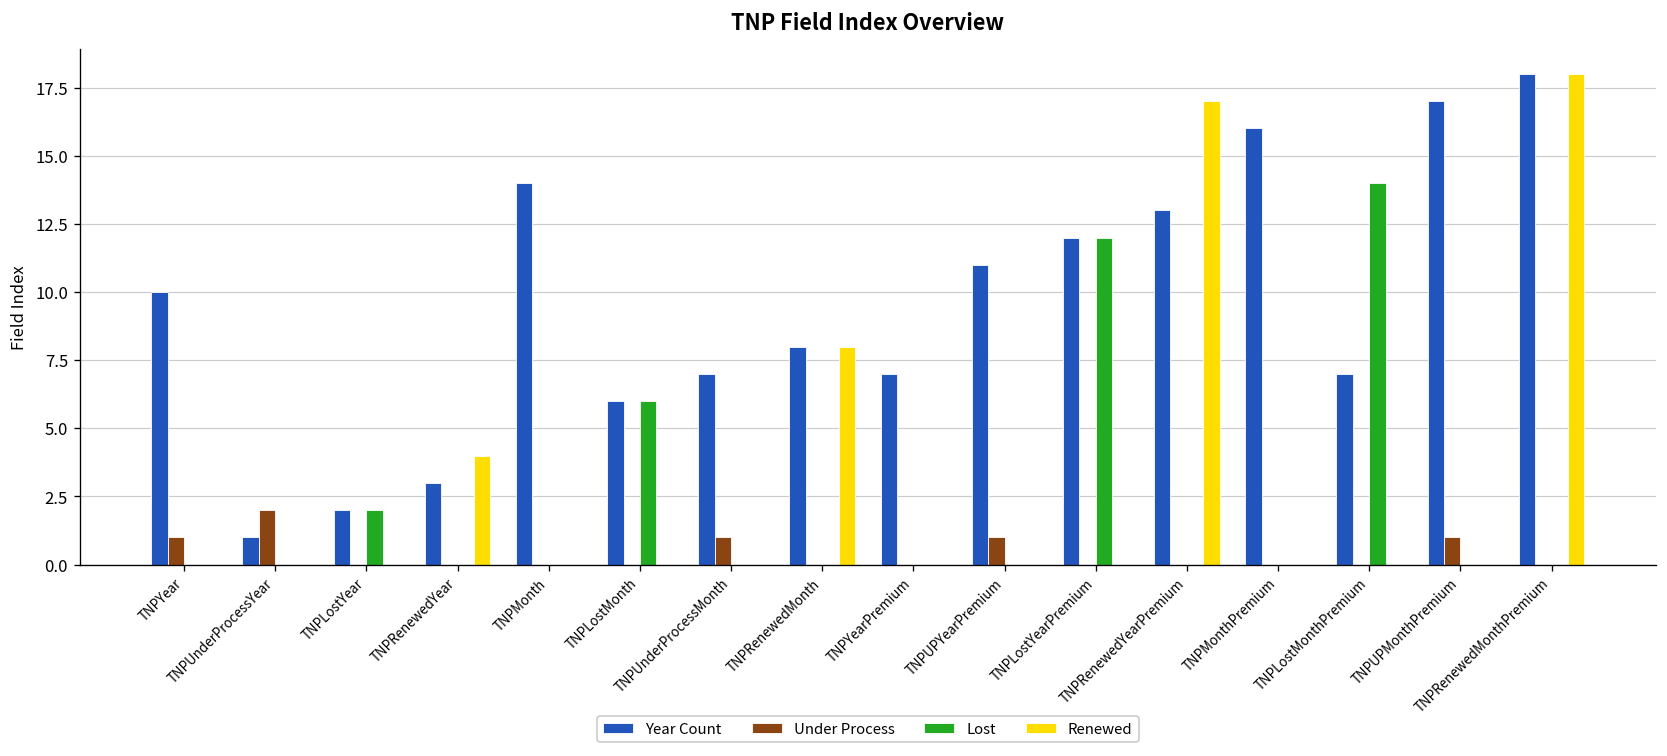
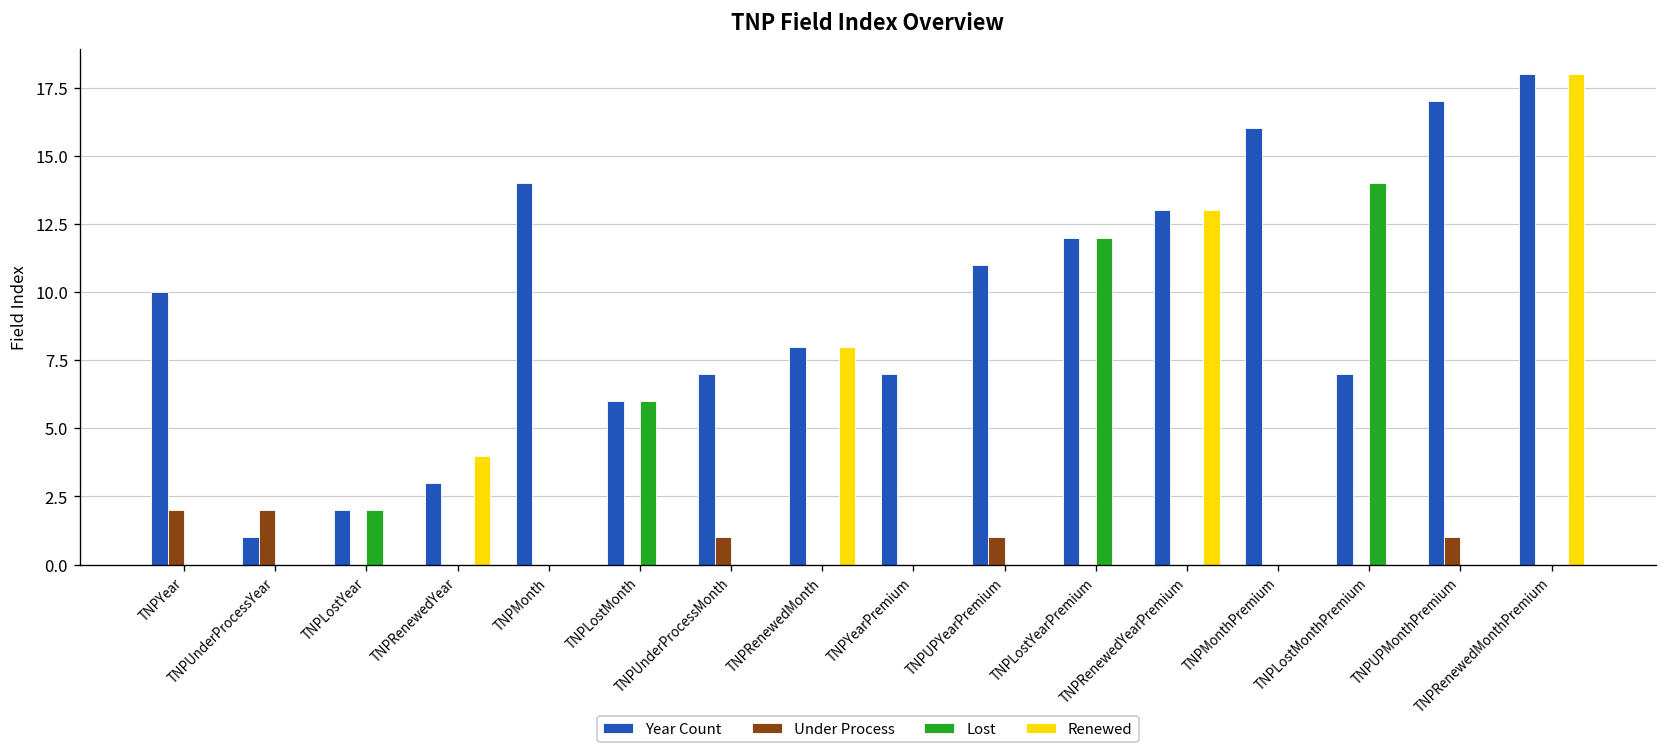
  {
    "Year Count": {
      "TNPYear": 10,
      "TNPUnderProcessYear": 1,
      "TNPLostYear": 2,
      "TNPRenewedYear": 3,
      "TNPMonth": 14,
      "TNPLostMonth": 6,
      "TNPUnderProcessMonth": 7,
      "TNPRenewedMonth": 8,
      "TNPYearPremium": 7,
      "TNPUPYearPremium": 11,
      "TNPLostYearPremium": 12,
      "TNPRenewedYearPremium": 13,
      "TNPMonthPremium": 16,
      "TNPLostMonthPremium": 7,
      "TNPUPMonthPremium": 17,
      "TNPRenewedMonthPremium": 18
    },
    "Under Process": {
-     "TNPYear": 1,
+     "TNPYear": 2,
      "TNPUnderProcessYear": 2,
      "TNPLostYear": 0,
      "TNPRenewedYear": 0,
      "TNPMonth": 0,
      "TNPLostMonth": 0,
      "TNPUnderProcessMonth": 1,
      "TNPRenewedMonth": 0,
      "TNPYearPremium": 0,
      "TNPUPYearPremium": 1,
      "TNPLostYearPremium": 0,
      "TNPRenewedYearPremium": 0,
      "TNPMonthPremium": 0,
      "TNPLostMonthPremium": 0,
      "TNPUPMonthPremium": 1,
      "TNPRenewedMonthPremium": 0
    },
    "Lost": {
      "TNPYear": 0,
      "TNPUnderProcessYear": 0,
      "TNPLostYear": 2,
      "TNPRenewedYear": 0,
      "TNPMonth": 0,
      "TNPLostMonth": 6,
      "TNPUnderProcessMonth": 0,
      "TNPRenewedMonth": 0,
      "TNPYearPremium": 0,
      "TNPUPYearPremium": 0,
      "TNPLostYearPremium": 12,
      "TNPRenewedYearPremium": 0,
      "TNPMonthPremium": 0,
      "TNPLostMonthPremium": 14,
      "TNPUPMonthPremium": 0,
      "TNPRenewedMonthPremium": 0
    },
    "Renewed": {
      "TNPYear": 0,
      "TNPUnderProcessYear": 0,
      "TNPLostYear": 0,
      "TNPRenewedYear": 4,
      "TNPMonth": 0,
      "TNPLostMonth": 0,
      "TNPUnderProcessMonth": 0,
      "TNPRenewedMonth": 8,
      "TNPYearPremium": 0,
      "TNPUPYearPremium": 0,
      "TNPLostYearPremium": 0,
-     "TNPRenewedYearPremium": 17,
+     "TNPRenewedYearPremium": 13,
      "TNPMonthPremium": 0,
      "TNPLostMonthPremium": 0,
      "TNPUPMonthPremium": 0,
      "TNPRenewedMonthPremium": 18
    }
  }
